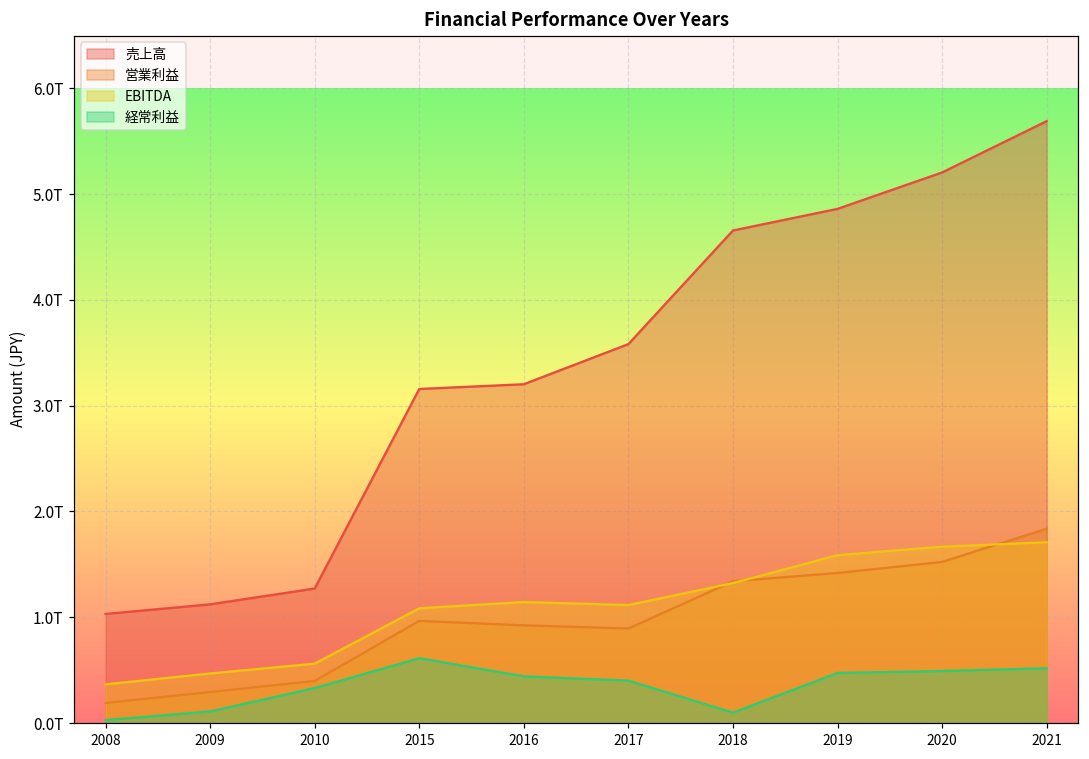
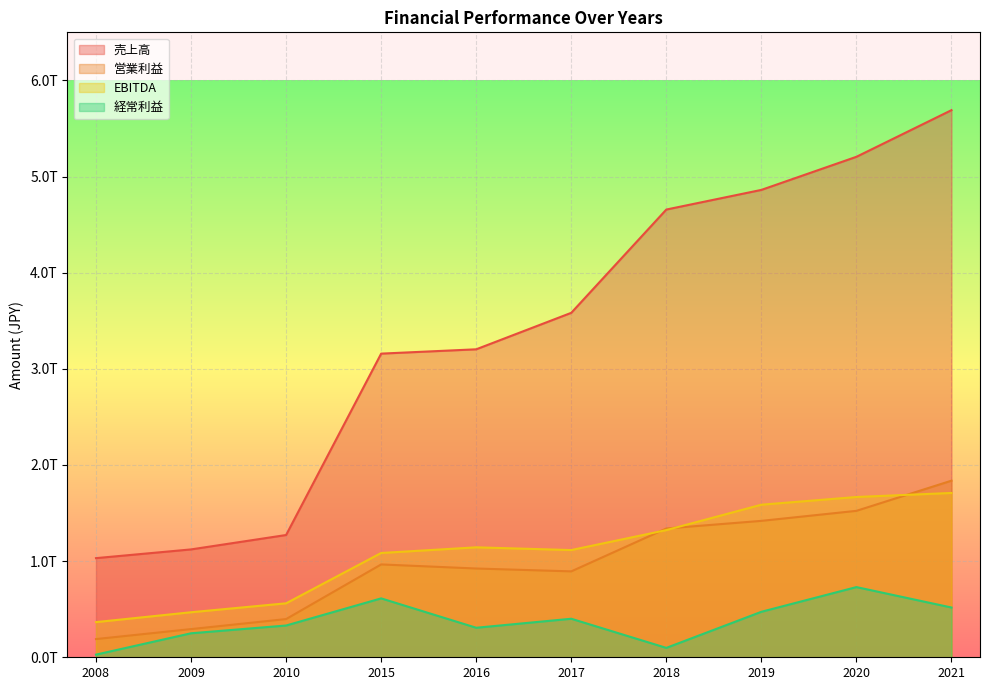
  {
    "経常利益": {
      "2008": "0.0T",
-     "2009": "0.1T",
+     "2009": "0.2T",
      "2010": "0.3T",
      "2015": "0.6T",
-     "2016": "0.4T",
+     "2016": "0.3T",
      "2017": "0.4T",
      "2018": "0.1T",
      "2019": "0.5T",
-     "2020": "0.5T",
+     "2020": "0.7T",
      "2021": "0.5T"
    }
  }
